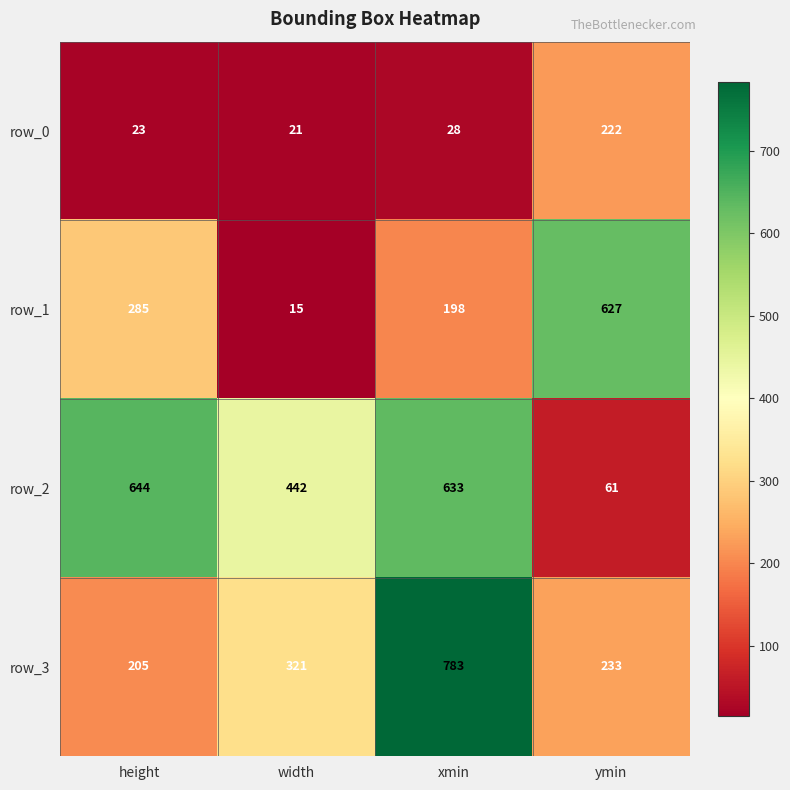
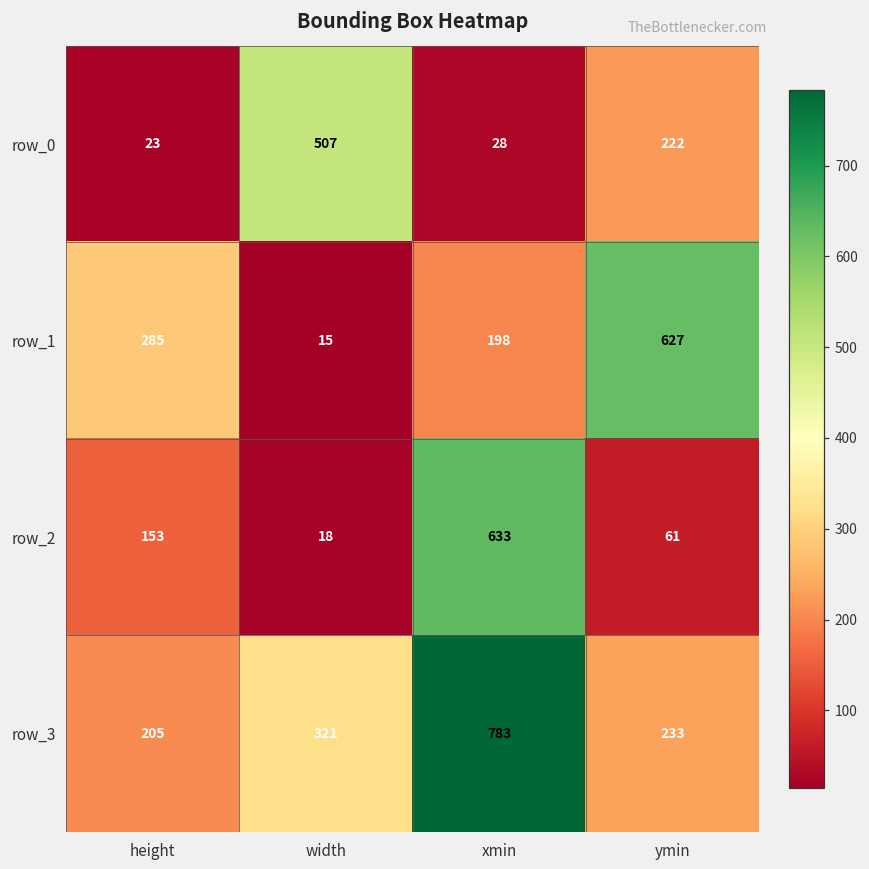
  {
    "row_0": {
      "height": 23,
-     "width": 21,
+     "width": 507,
      "xmin": 28,
      "ymin": 222
    },
    "row_1": {
      "height": 285,
      "width": 15,
      "xmin": 198,
      "ymin": 627
    },
    "row_2": {
-     "height": 644,
-     "width": 442,
+     "height": 153,
+     "width": 18,
      "xmin": 633,
      "ymin": 61
    },
    "row_3": {
      "height": 205,
      "width": 321,
      "xmin": 783,
      "ymin": 233
    }
  }
